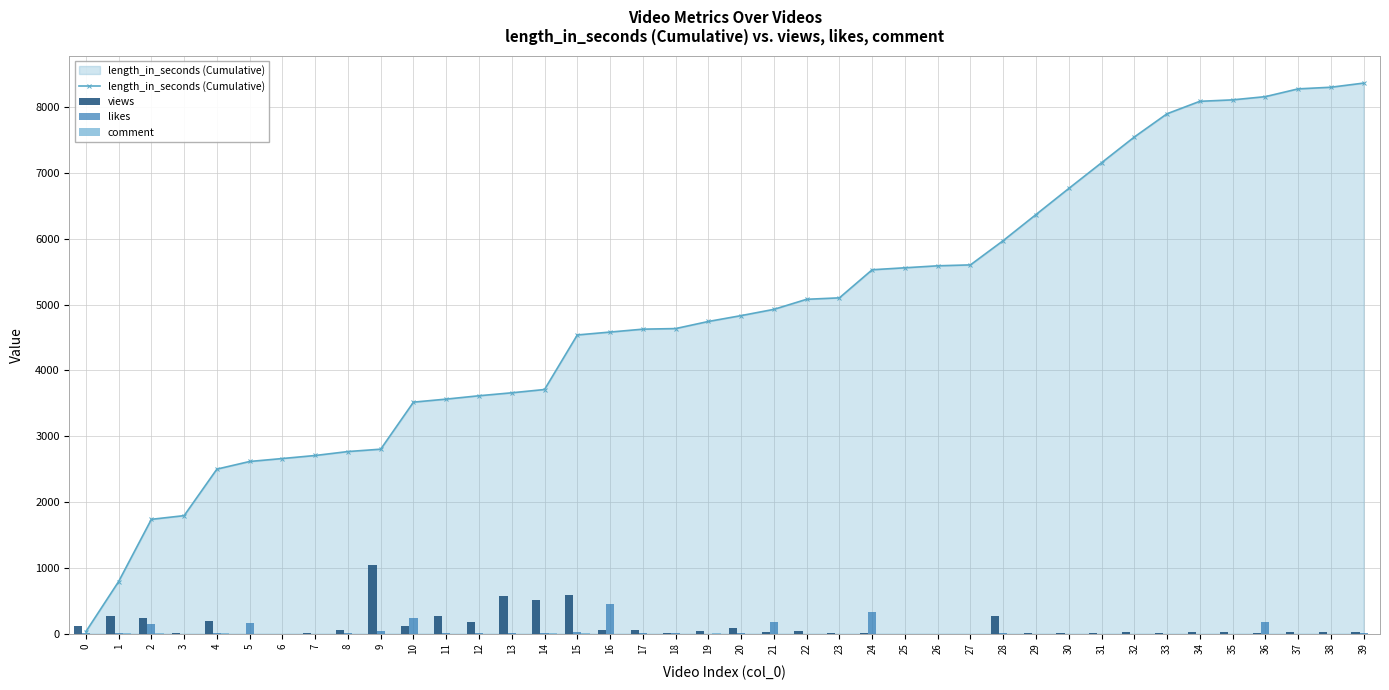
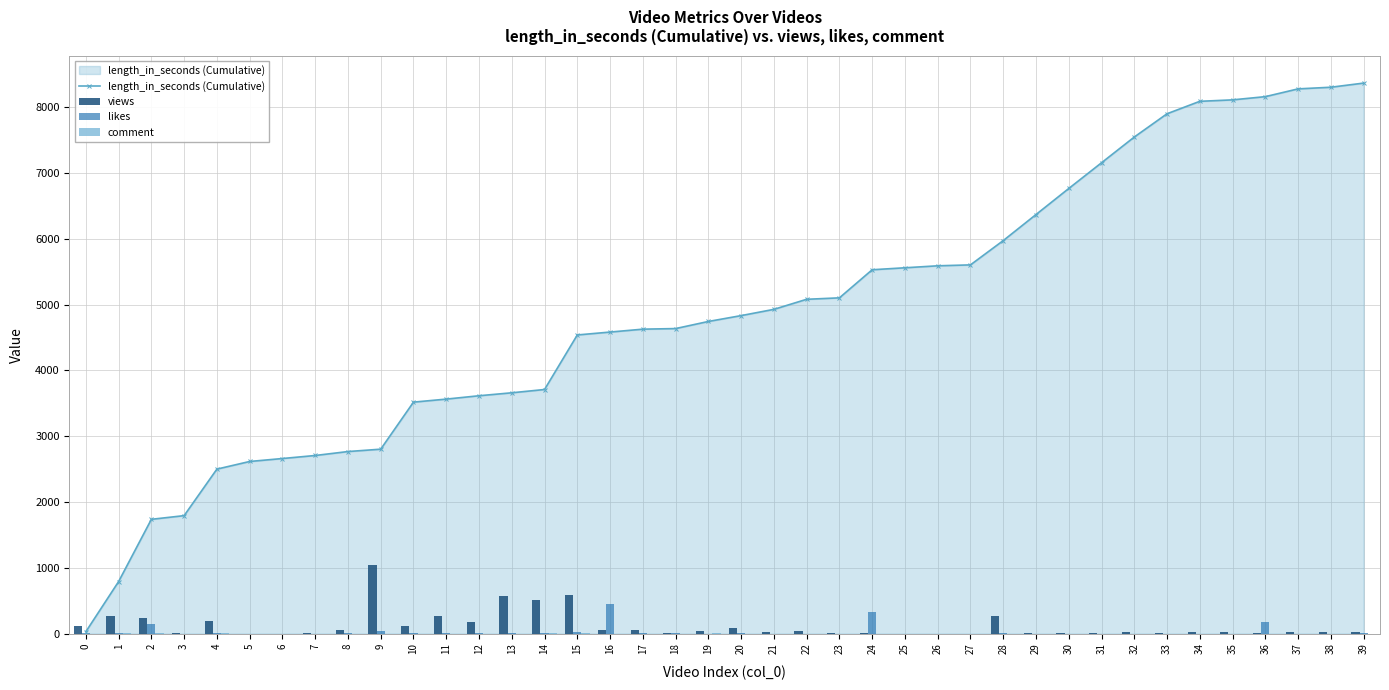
  {
    "views": {
      "0": 100,
      "1": 300,
      "2": 200,
      "4": 200,
      "5": 0,
      "8": 100,
      "9": 1000,
      "10": 100,
      "11": 300,
      "12": 200,
      "13": 600,
      "14": 500,
      "15": 600,
      "16": 100,
      "17": 100,
      "19": 0,
      "20": 100,
      "22": 0,
      "25": 0,
      "26": 0,
      "27": 0,
      "28": 300
    },
    "likes": {
      "2": 100,
-     "5": 200,
+     "5": 0,
      "6": 0,
-     "10": 200,
+     "10": 0,
      "16": 400,
-     "21": 200,
+     "21": 0,
      "22": 0,
      "23": 0,
      "24": 300,
      "25": 0,
      "26": 0,
      "27": 0,
      "29": 0,
      "30": 0,
      "31": 0,
      "32": 0,
      "33": 0,
      "34": 0,
      "35": 0,
      "36": 200,
      "37": 0,
      "38": 0
    }
  }
